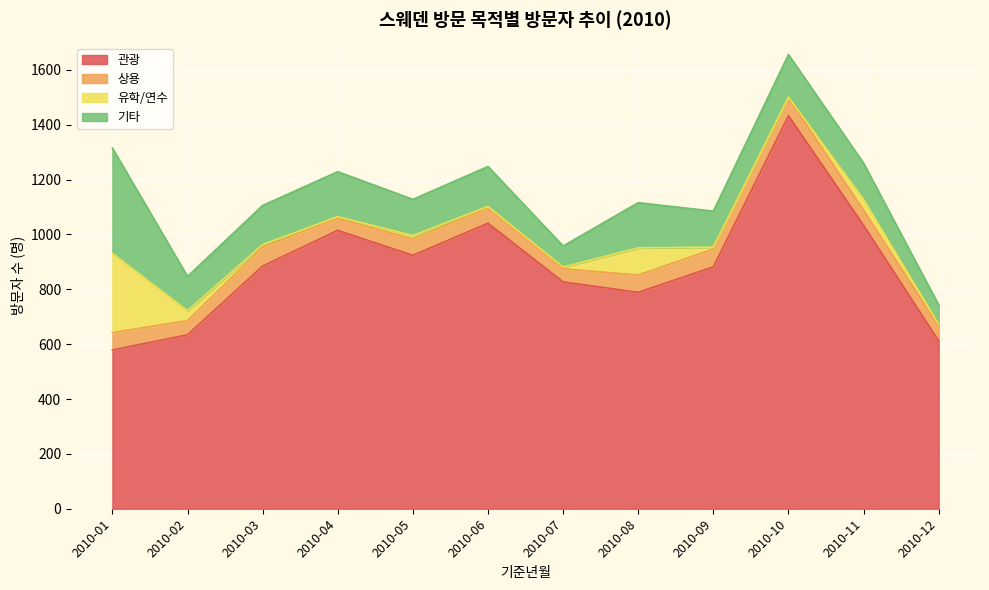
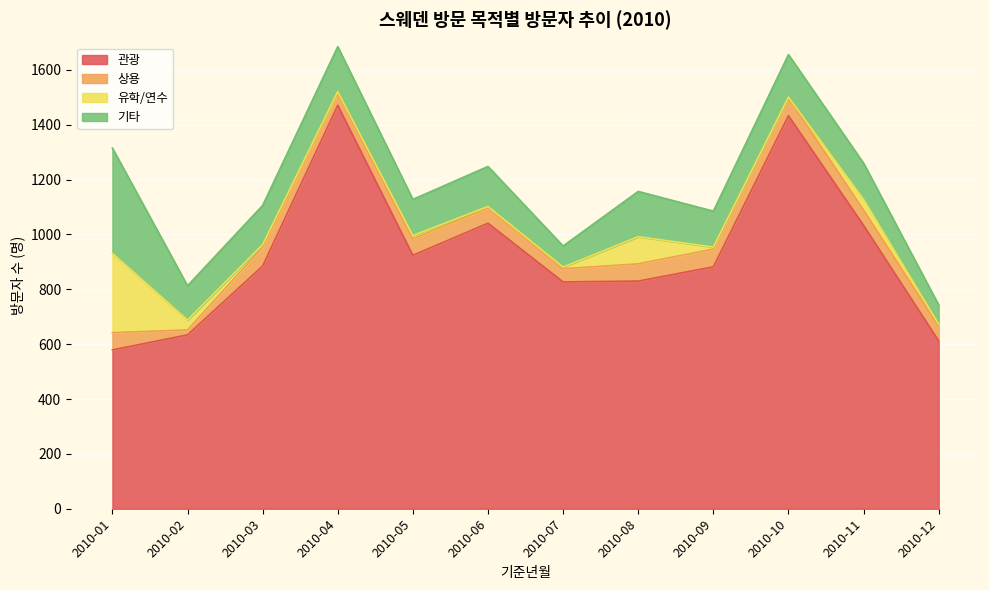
  {
    "관광": {
      "2010-01": 580,
      "2010-02": 630,
      "2010-03": 890,
-     "2010-04": 1020,
+     "2010-04": 1470,
      "2010-05": 920,
      "2010-06": 1040,
      "2010-07": 830,
-     "2010-08": 790,
+     "2010-08": 830,
      "2010-09": 880,
      "2010-10": 1430,
      "2010-11": 1030,
      "2010-12": 610
    },
    "상용": {
      "2010-01": 60,
-     "2010-02": 50,
+     "2010-02": 20,
      "2010-05": 60,
      "2010-08": 60,
      "2010-11": 60
    },
    "유학/연수": {
      "2010-01": 290,
      "2010-02": 40,
      "2010-05": 10,
      "2010-08": 100,
      "2010-11": 40
    },
    "기타": {
      "2010-01": 380,
      "2010-02": 130,
      "2010-03": 140,
      "2010-04": 160,
      "2010-05": 130,
      "2010-06": 150,
      "2010-07": 80,
      "2010-08": 170,
      "2010-09": 130,
      "2010-10": 160,
      "2010-11": 130,
      "2010-12": 70
    }
  }
